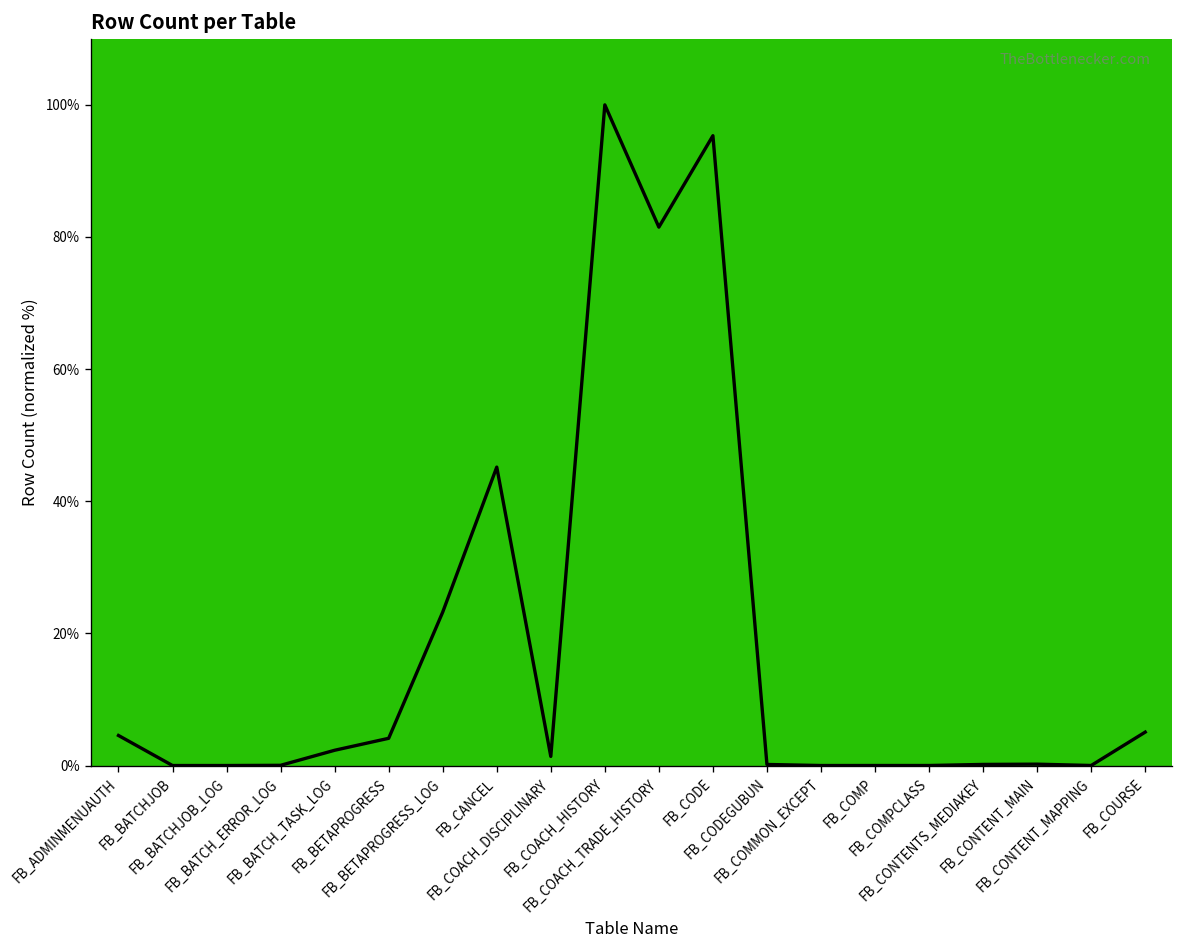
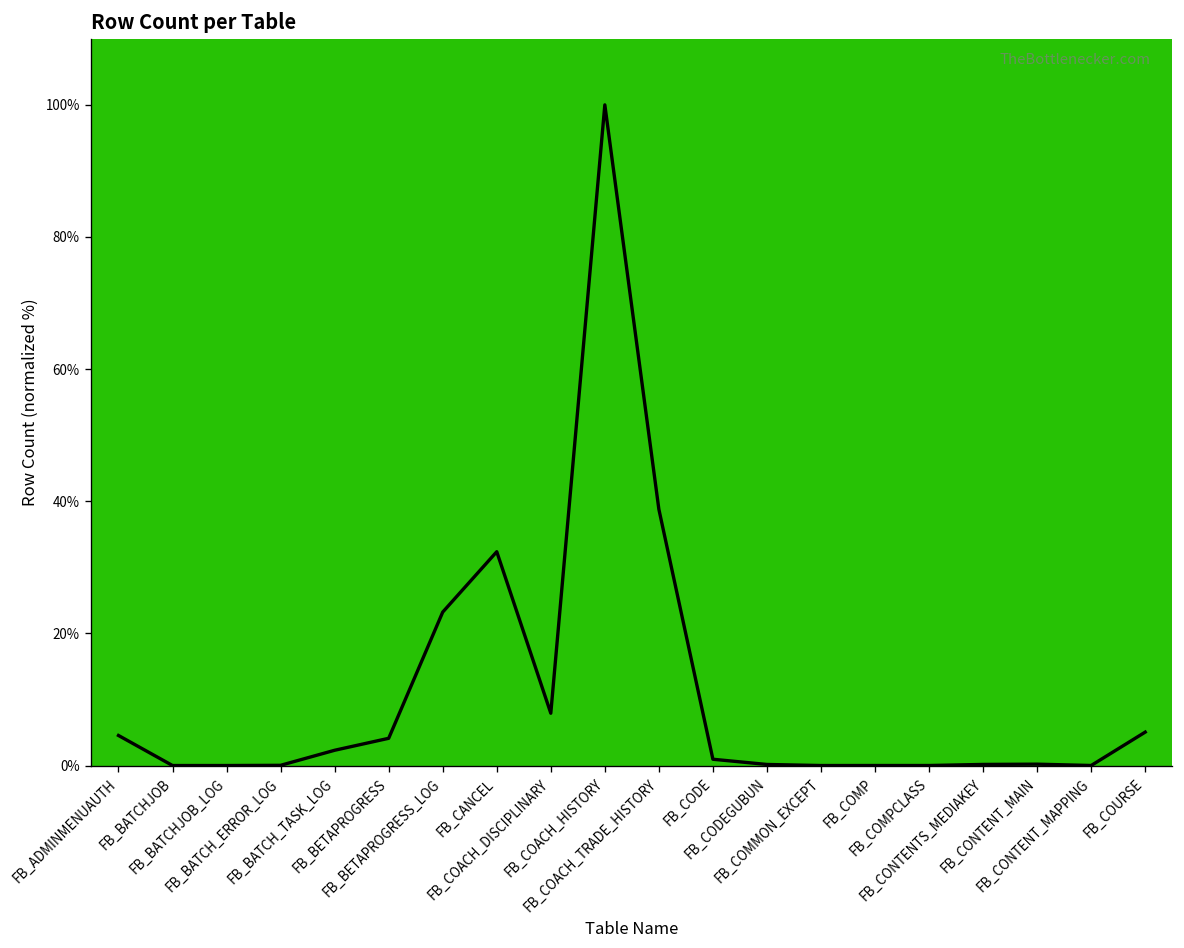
  {
    "FB_ADMINMENUAUTH": "5%",
    "FB_BATCHJOB": "0%",
    "FB_BATCHJOB_LOG": "0%",
    "FB_BATCH_ERROR_LOG": "0%",
    "FB_BATCH_TASK_LOG": "2%",
    "FB_BETAPROGRESS": "4%",
    "FB_BETAPROGRESS_LOG": "23%",
-   "FB_CANCEL": "45%",
-   "FB_COACH_DISCIPLINARY": "1%",
+   "FB_CANCEL": "32%",
+   "FB_COACH_DISCIPLINARY": "8%",
    "FB_COACH_HISTORY": "100%",
-   "FB_COACH_TRADE_HISTORY": "81%",
-   "FB_CODE": "95%",
+   "FB_COACH_TRADE_HISTORY": "39%",
+   "FB_CODE": "1%",
    "FB_CODEGUBUN": "0%",
    "FB_COMMON_EXCEPT": "0%",
    "FB_COMP": "0%",
    "FB_COMPCLASS": "0%",
    "FB_CONTENTS_MEDIAKEY": "0%",
    "FB_CONTENT_MAIN": "0%",
    "FB_CONTENT_MAPPING": "0%",
    "FB_COURSE": "5%"
  }
